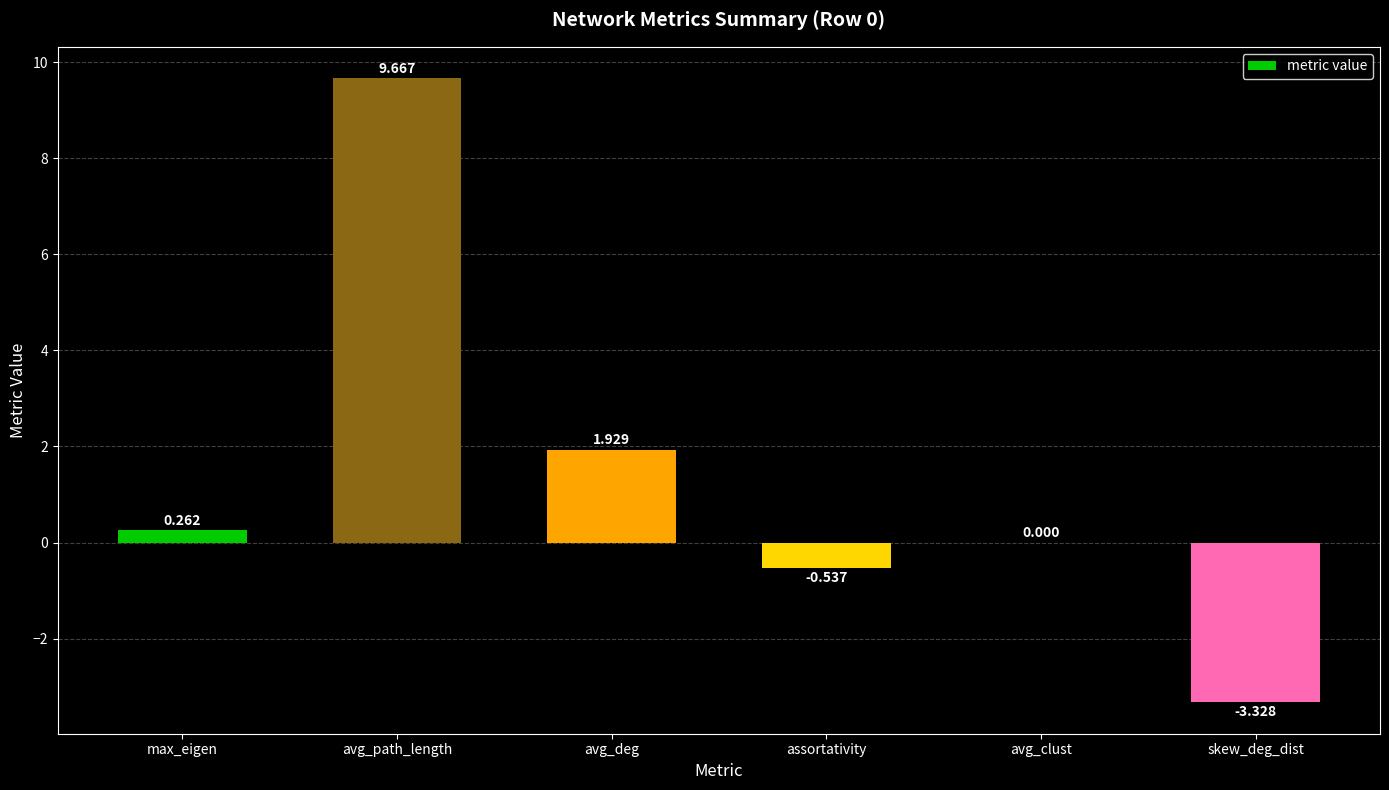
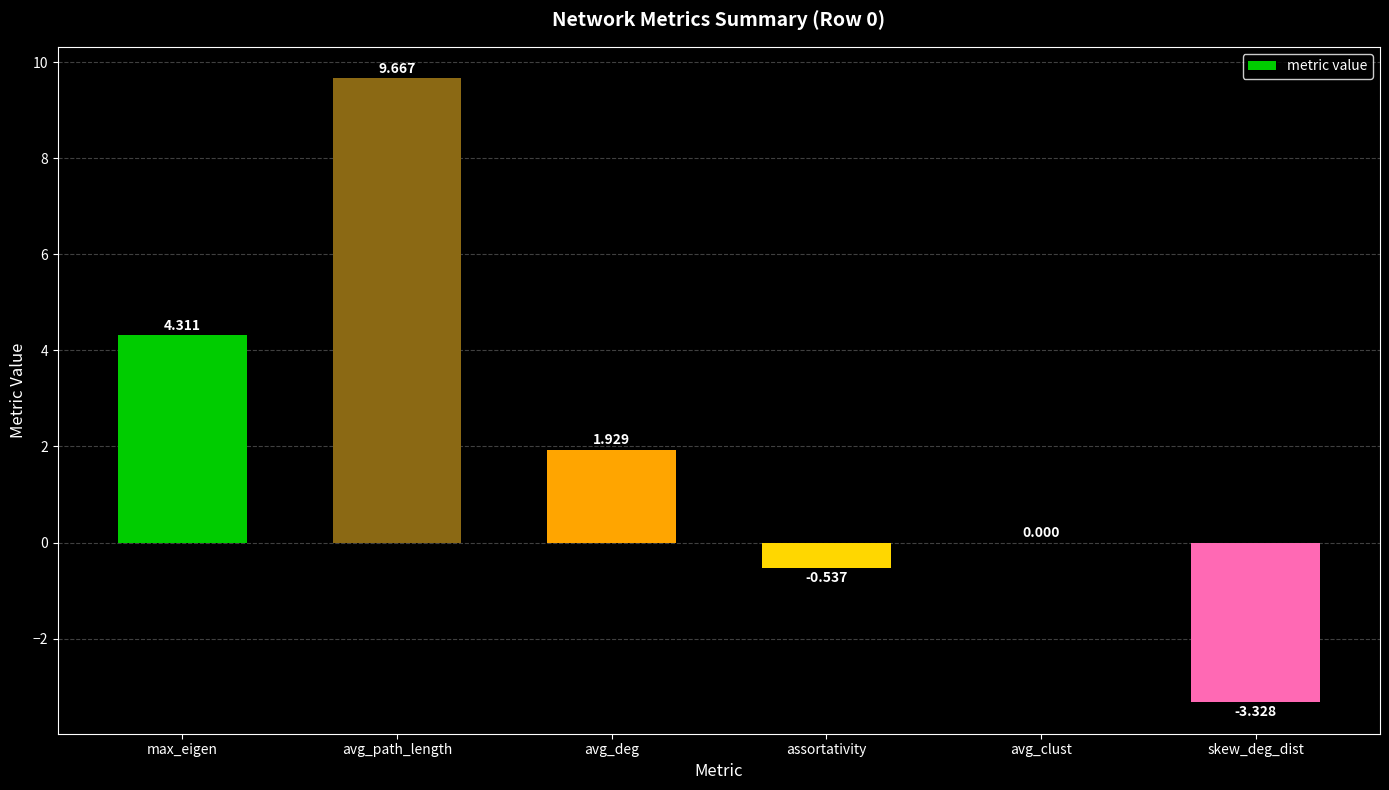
  {
-   "max_eigen": 0.262,
+   "max_eigen": 4.311,
    "avg_path_length": 9.667,
    "avg_deg": 1.929,
    "assortativity": -0.537,
    "avg_clust": 0.000,
    "skew_deg_dist": -3.328
  }
